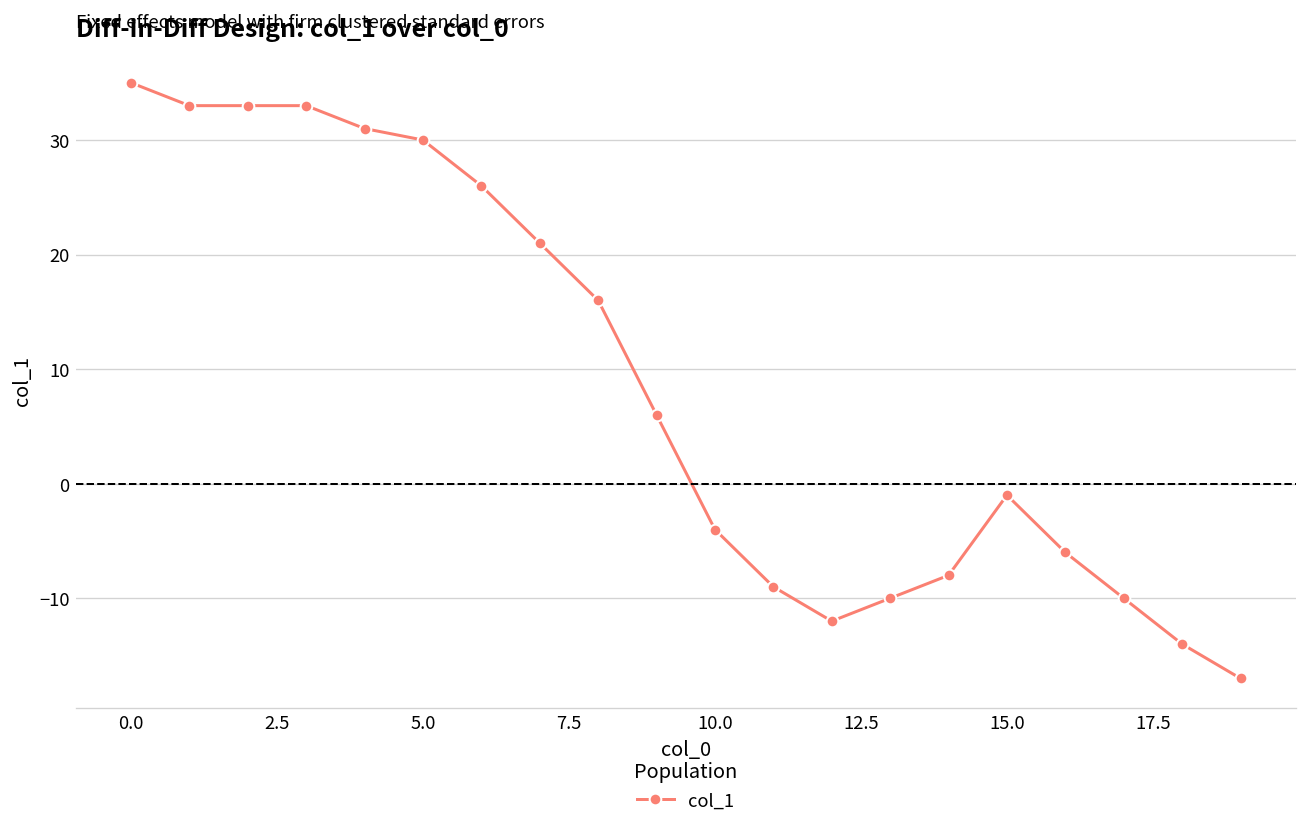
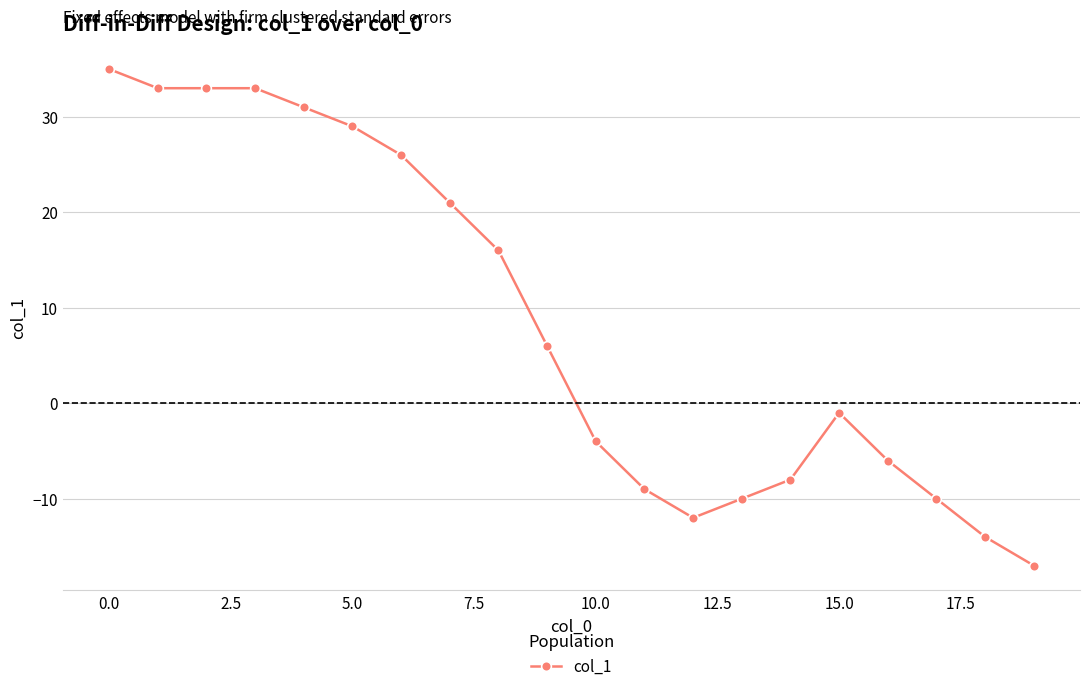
  {
    "0.0": 35,
-   "5.0": 30,
+   "5.0": 29,
    "10.0": -4,
    "15.0": -1
  }
